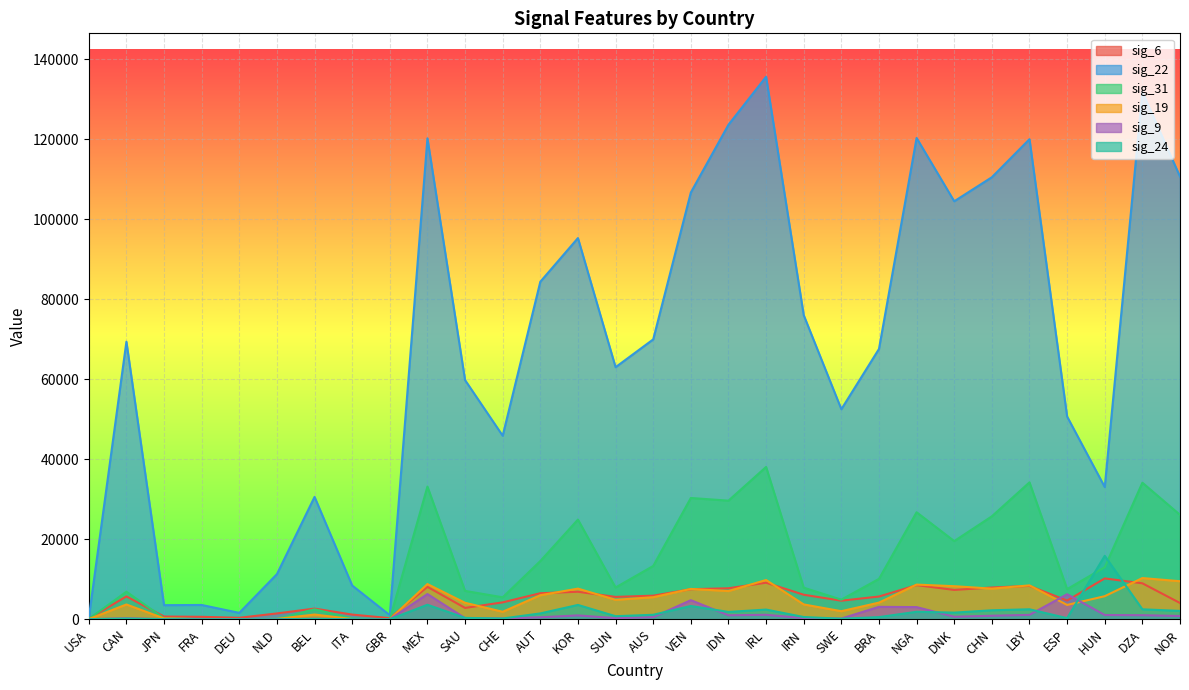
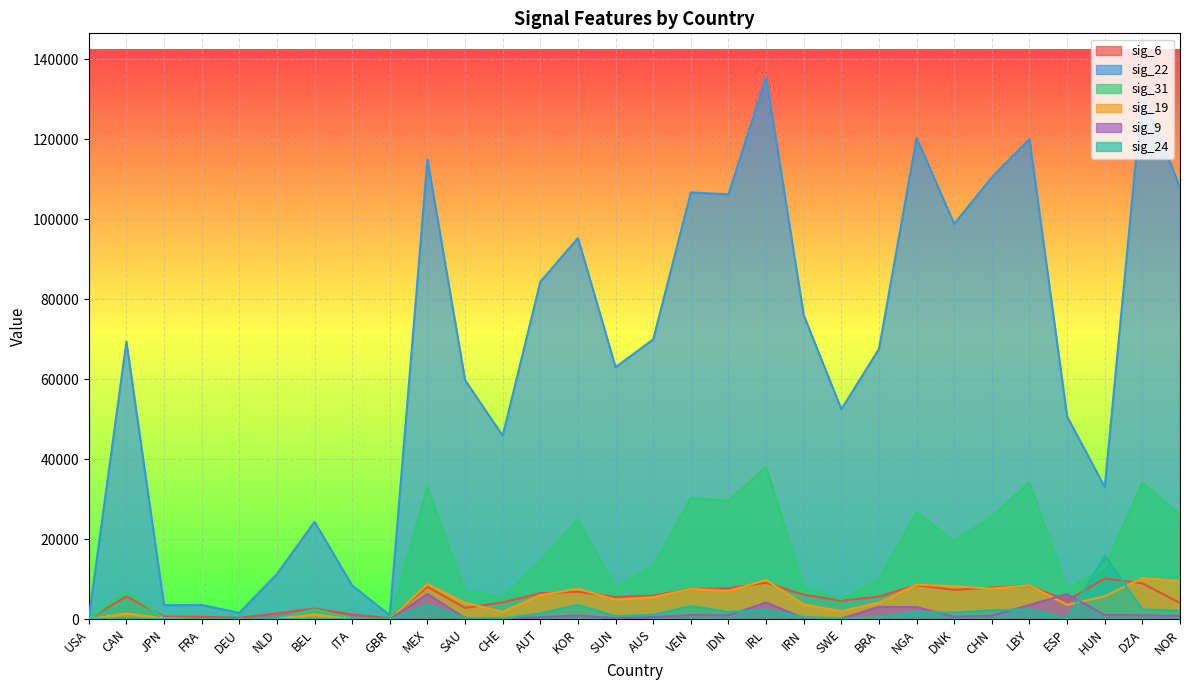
  {
    "sig_6": {
      "CAN": 6000,
      "NLD": 1000,
      "ITA": 1000,
      "MEX": 8000,
      "SAU": 3000,
      "CHE": 4000,
      "KOR": 7000,
      "SUN": 6000,
      "IDN": 8000,
      "IRL": 9000,
      "IRN": 6000,
      "BRA": 6000,
      "DNK": 7000,
      "ESP": 5000,
      "HUN": 10000,
      "DZA": 9000,
      "NOR": 4000
    },
    "sig_22": {
      "CAN": 69000,
      "JPN": 4000,
      "FRA": 4000,
      "DEU": 2000,
      "NLD": 11000,
-     "BEL": 31000,
+     "BEL": 24000,
      "ITA": 8000,
      "GBR": 1000,
-     "MEX": 120000,
+     "MEX": 115000,
      "SAU": 60000,
      "CHE": 46000,
      "AUT": 84000,
      "KOR": 95000,
      "SUN": 63000,
      "AUS": 70000,
      "VEN": 107000,
-     "IDN": 124000,
+     "IDN": 106000,
      "IRL": 136000,
      "IRN": 76000,
      "SWE": 53000,
      "BRA": 68000,
      "NGA": 120000,
-     "DNK": 105000,
+     "DNK": 99000,
      "CHN": 111000,
      "LBY": 120000,
      "ESP": 51000,
      "HUN": 33000,
-     "NOR": 111000
+     "NOR": 108000
    },
    "sig_19": {
-     "CAN": 4000,
+     "CAN": 1000,
      "BEL": 1000,
      "MEX": 9000,
      "SAU": 4000,
      "CHE": 2000,
      "KOR": 8000,
      "SUN": 5000,
      "IDN": 7000,
      "IRL": 10000,
      "IRN": 4000,
      "SWE": 2000,
      "BRA": 4000,
      "DNK": 8000,
      "ESP": 4000,
      "HUN": 6000,
      "DZA": 10000,
      "NOR": 10000
    },
    "sig_9": {
      "MEX": 6000,
      "AUT": 0,
      "KOR": 1000,
-     "VEN": 5000,
+     "VEN": 1000,
      "IDN": 1000,
-     "IRL": 1000,
+     "IRL": 4000,
      "BRA": 3000,
      "NGA": 3000,
      "DNK": 1000,
      "CHN": 1000,
-     "LBY": 1000,
+     "LBY": 4000,
      "ESP": 6000,
      "HUN": 1000,
      "DZA": 1000,
      "NOR": 1000
    }
  }
